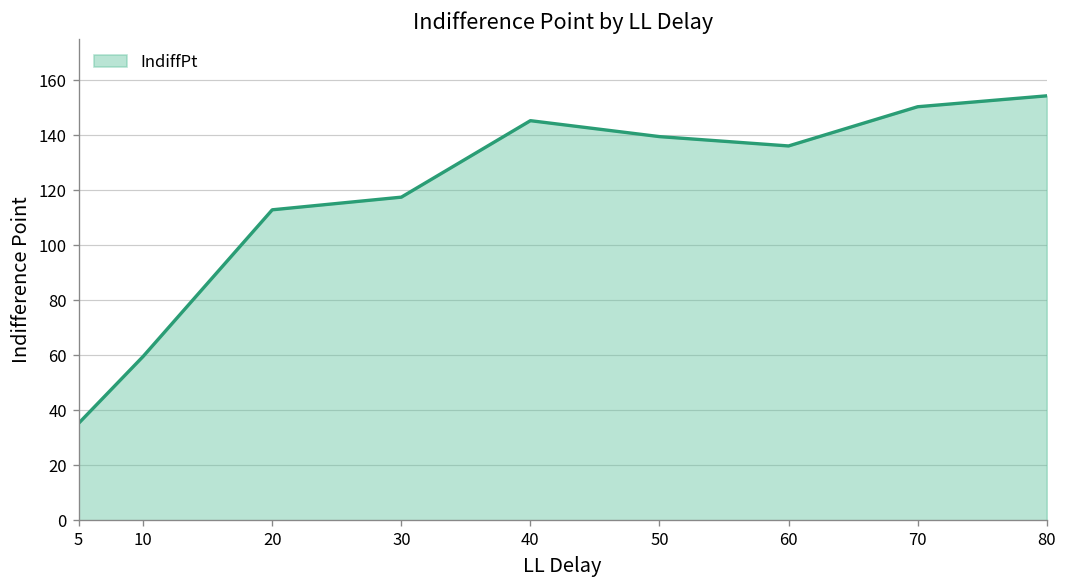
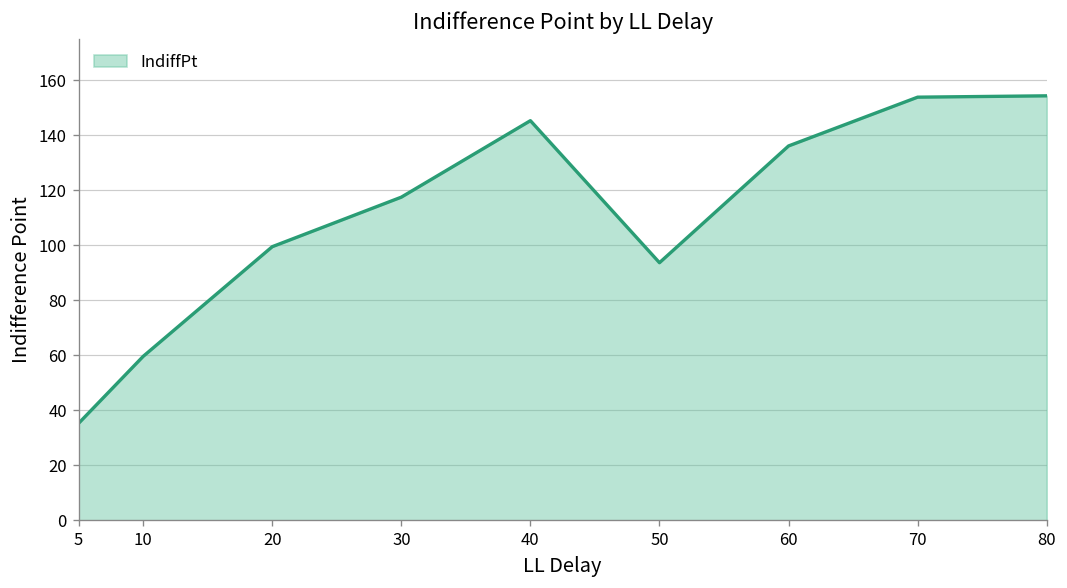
  {
    "5": 35,
    "10": 60,
-   "20": 113,
+   "20": 99,
    "30": 117,
    "40": 145,
-   "50": 139,
+   "50": 94,
    "60": 136,
-   "70": 150,
+   "70": 154,
    "80": 154
  }
